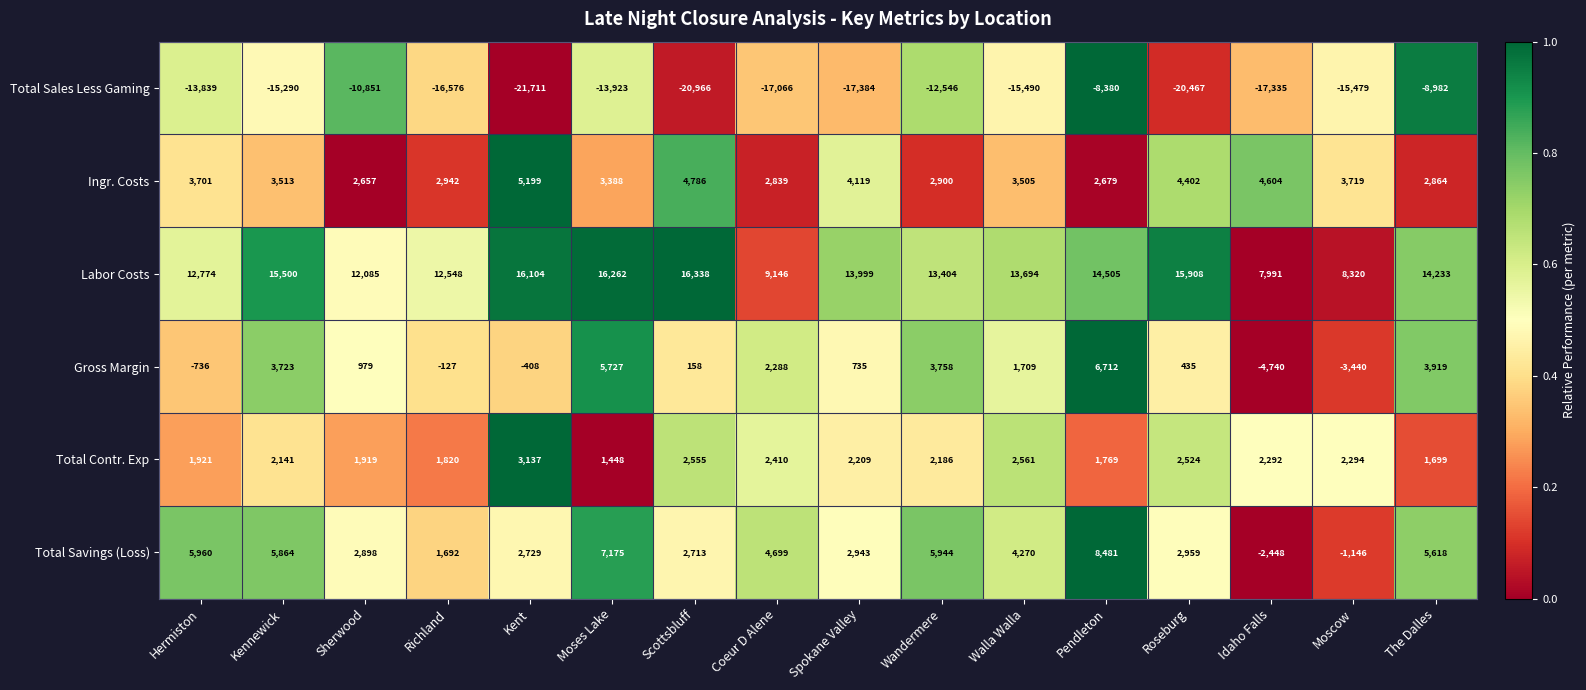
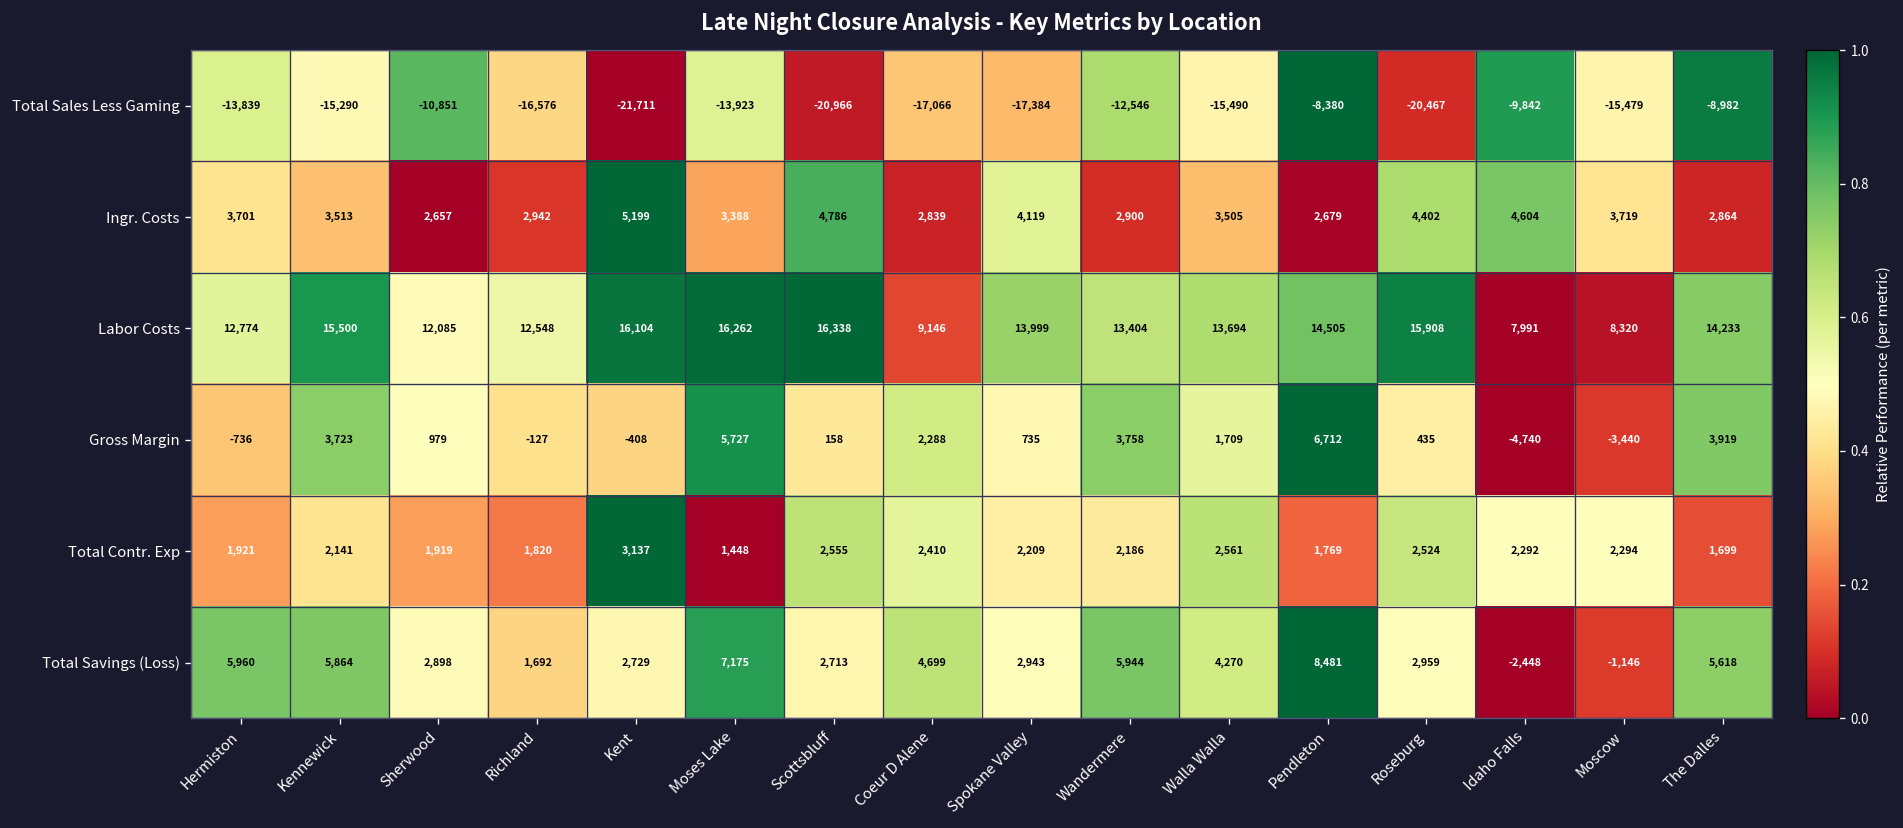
  {
    "Total Sales Less Gaming": {
      "Hermiston": "-13,839",
      "Kennewick": "-15,290",
      "Sherwood": "-10,851",
      "Richland": "-16,576",
      "Kent": "-21,711",
      "Moses Lake": "-13,923",
      "Scottsbluff": "-20,966",
      "Coeur D Alene": "-17,066",
      "Spokane Valley": "-17,384",
      "Wandermere": "-12,546",
      "Walla Walla": "-15,490",
      "Pendleton": "-8,380",
      "Roseburg": "-20,467",
-     "Idaho Falls": "-17,335",
+     "Idaho Falls": "-9,842",
      "Moscow": "-15,479",
      "The Dalles": "-8,982"
    },
    "Ingr. Costs": {
      "Hermiston": "3,701",
      "Kennewick": "3,513",
      "Sherwood": "2,657",
      "Richland": "2,942",
      "Kent": "5,199",
      "Moses Lake": "3,388",
      "Scottsbluff": "4,786",
      "Coeur D Alene": "2,839",
      "Spokane Valley": "4,119",
      "Wandermere": "2,900",
      "Walla Walla": "3,505",
      "Pendleton": "2,679",
      "Roseburg": "4,402",
      "Idaho Falls": "4,604",
      "Moscow": "3,719",
      "The Dalles": "2,864"
    },
    "Labor Costs": {
      "Hermiston": "12,774",
      "Kennewick": "15,500",
      "Sherwood": "12,085",
      "Richland": "12,548",
      "Kent": "16,104",
      "Moses Lake": "16,262",
      "Scottsbluff": "16,338",
      "Coeur D Alene": "9,146",
      "Spokane Valley": "13,999",
      "Wandermere": "13,404",
      "Walla Walla": "13,694",
      "Pendleton": "14,505",
      "Roseburg": "15,908",
      "Idaho Falls": "7,991",
      "Moscow": "8,320",
      "The Dalles": "14,233"
    },
    "Gross Margin": {
      "Hermiston": "-736",
      "Kennewick": "3,723",
      "Sherwood": "979",
      "Richland": "-127",
      "Kent": "-408",
      "Moses Lake": "5,727",
      "Scottsbluff": "158",
      "Coeur D Alene": "2,288",
      "Spokane Valley": "735",
      "Wandermere": "3,758",
      "Walla Walla": "1,709",
      "Pendleton": "6,712",
      "Roseburg": "435",
      "Idaho Falls": "-4,740",
      "Moscow": "-3,440",
      "The Dalles": "3,919"
    },
    "Total Contr. Exp": {
      "Hermiston": "1,921",
      "Kennewick": "2,141",
      "Sherwood": "1,919",
      "Richland": "1,820",
      "Kent": "3,137",
      "Moses Lake": "1,448",
      "Scottsbluff": "2,555",
      "Coeur D Alene": "2,410",
      "Spokane Valley": "2,209",
      "Wandermere": "2,186",
      "Walla Walla": "2,561",
      "Pendleton": "1,769",
      "Roseburg": "2,524",
      "Idaho Falls": "2,292",
      "Moscow": "2,294",
      "The Dalles": "1,699"
    },
    "Total Savings (Loss)": {
      "Hermiston": "5,960",
      "Kennewick": "5,864",
      "Sherwood": "2,898",
      "Richland": "1,692",
      "Kent": "2,729",
      "Moses Lake": "7,175",
      "Scottsbluff": "2,713",
      "Coeur D Alene": "4,699",
      "Spokane Valley": "2,943",
      "Wandermere": "5,944",
      "Walla Walla": "4,270",
      "Pendleton": "8,481",
      "Roseburg": "2,959",
      "Idaho Falls": "-2,448",
      "Moscow": "-1,146",
      "The Dalles": "5,618"
    }
  }
